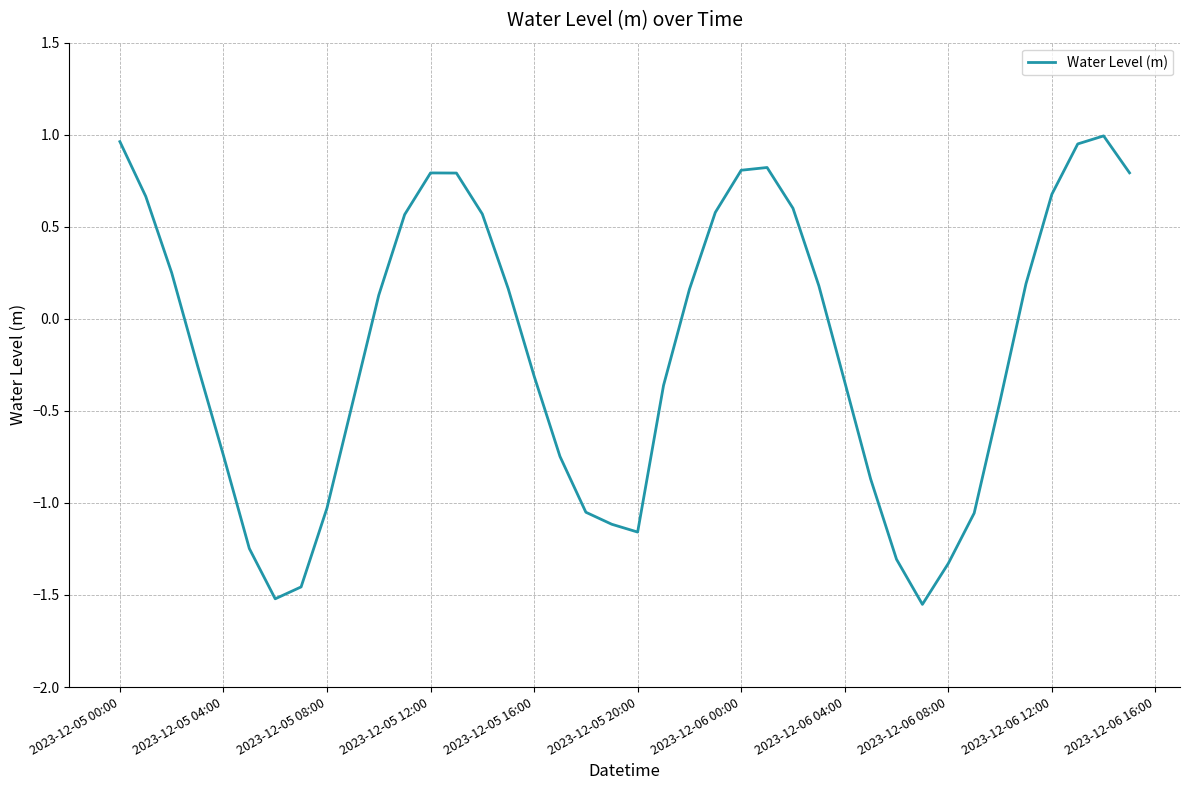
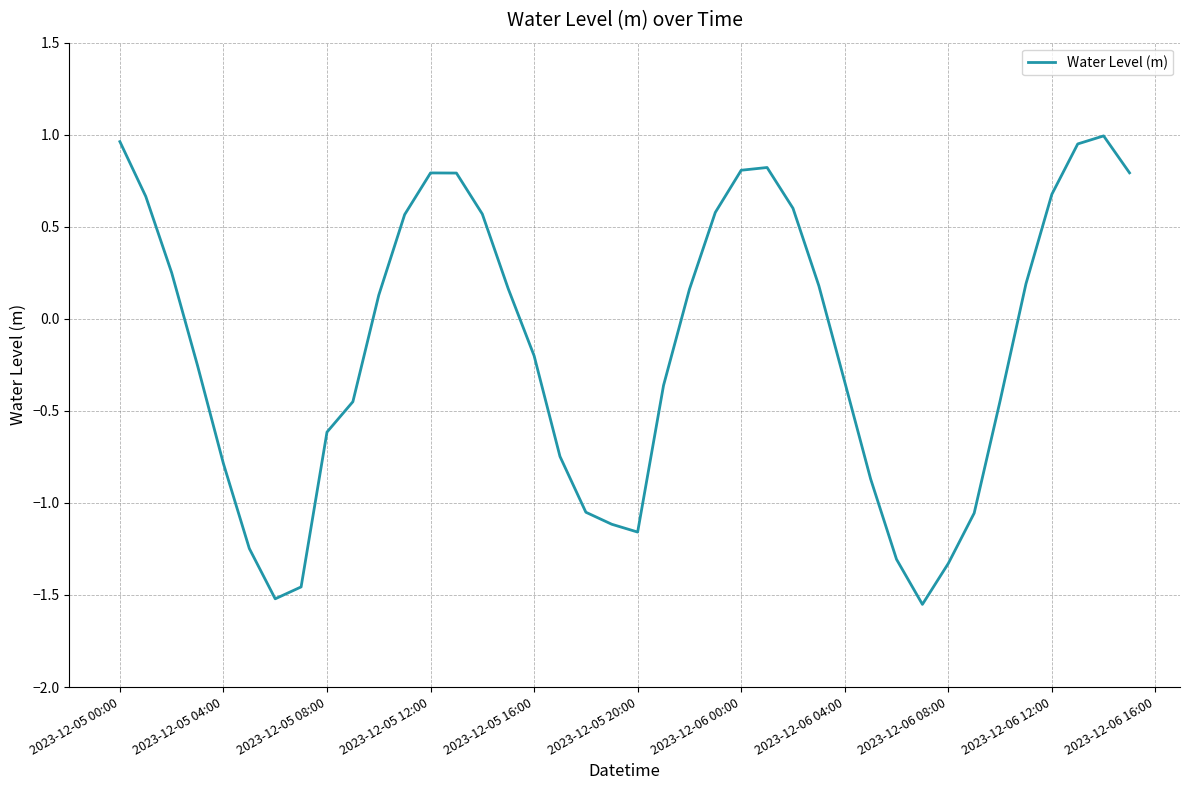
  {
    "2023-12-05 00:00": 0.96,
-   "2023-12-05 04:00": -0.74,
-   "2023-12-05 08:00": -1.03,
+   "2023-12-05 04:00": -0.79,
+   "2023-12-05 08:00": -0.62,
    "2023-12-05 12:00": 0.79,
-   "2023-12-05 16:00": -0.31,
+   "2023-12-05 16:00": -0.20,
    "2023-12-05 20:00": -1.16,
    "2023-12-06 00:00": 0.81,
    "2023-12-06 04:00": -0.34,
    "2023-12-06 08:00": -1.33,
    "2023-12-06 12:00": 0.68
  }
